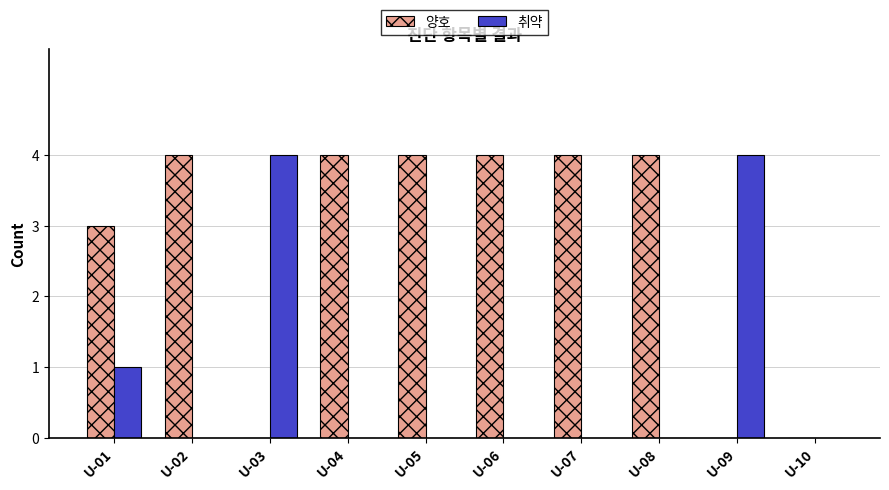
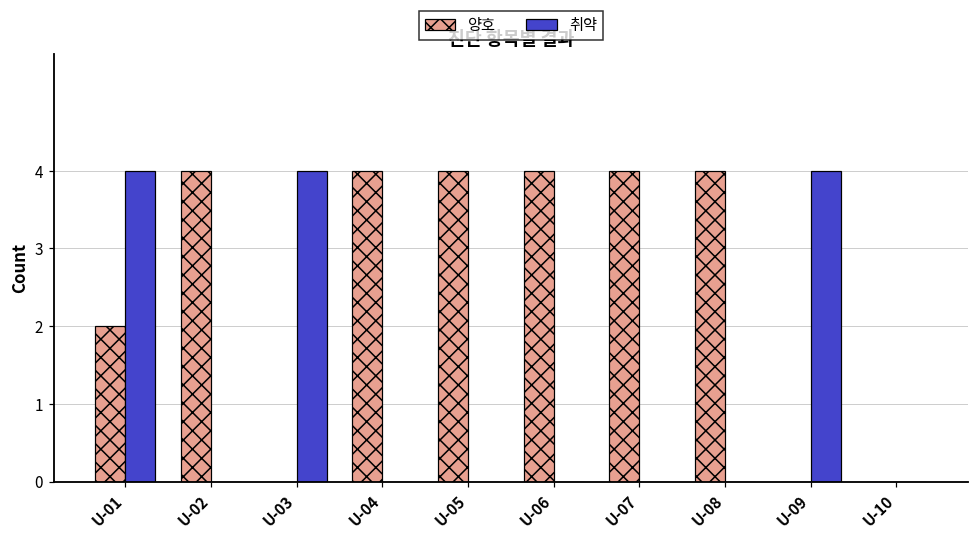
  {
    "양호": {
-     "U-01": 3,
+     "U-01": 2,
      "U-02": 4,
      "U-03": 0,
      "U-04": 4,
      "U-05": 4,
      "U-06": 4,
      "U-07": 4,
      "U-08": 4,
      "U-09": 0,
      "U-10": 0
    },
    "취약": {
-     "U-01": 1,
+     "U-01": 4,
      "U-02": 0,
      "U-03": 4,
      "U-04": 0,
      "U-05": 0,
      "U-06": 0,
      "U-07": 0,
      "U-08": 0,
      "U-09": 4,
      "U-10": 0
    }
  }
